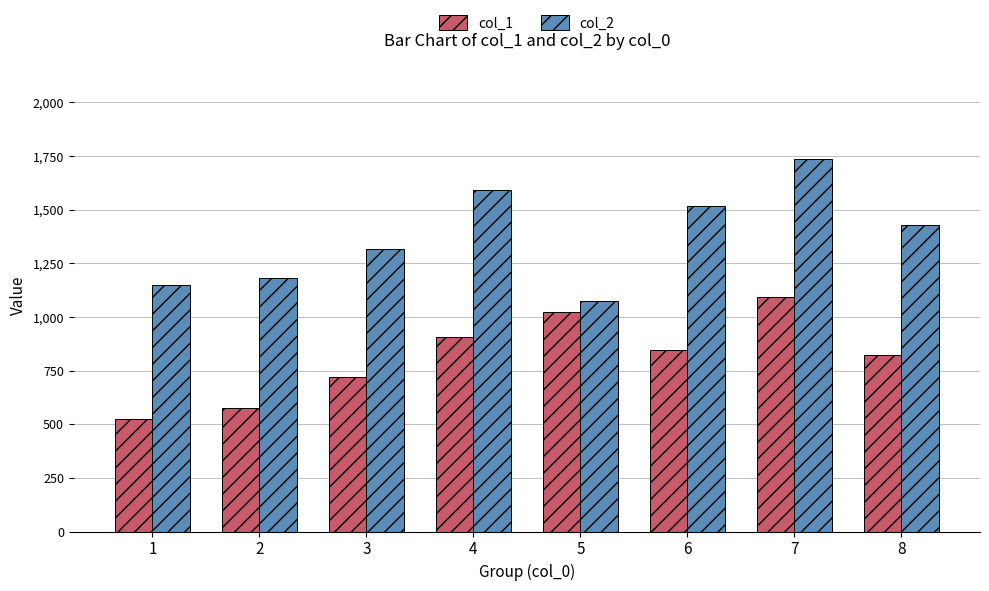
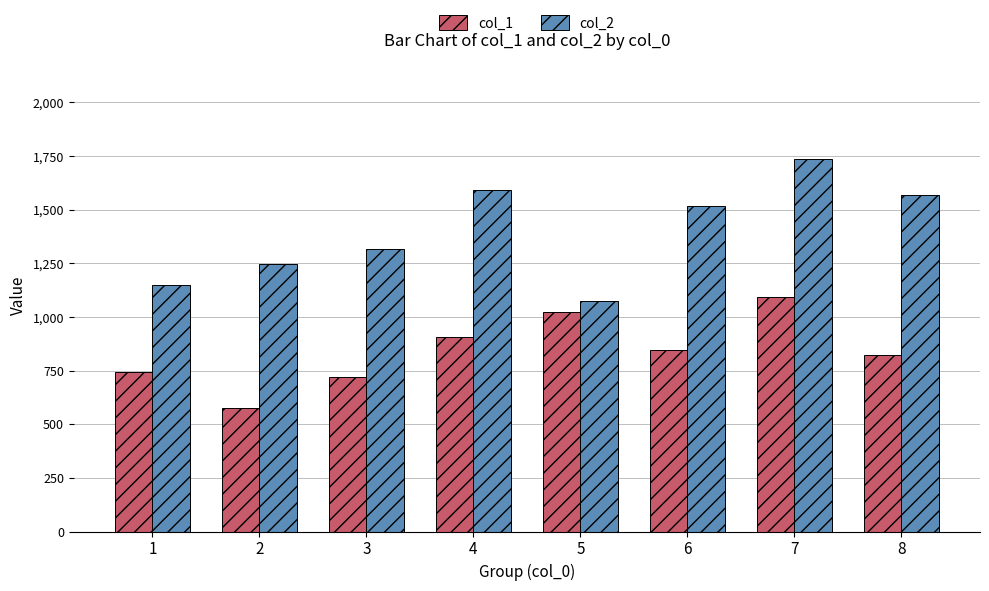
  {
    "col_1": {
-     "1": "520",
+     "1": "740",
      "2": "580",
      "3": "720",
      "4": "910",
      "5": "1,030",
      "6": "840",
      "7": "1,100",
      "8": "830"
    },
    "col_2": {
      "1": "1,150",
-     "2": "1,180",
+     "2": "1,250",
      "3": "1,320",
      "4": "1,590",
      "5": "1,080",
      "6": "1,520",
      "7": "1,740",
-     "8": "1,430"
+     "8": "1,570"
    }
  }
